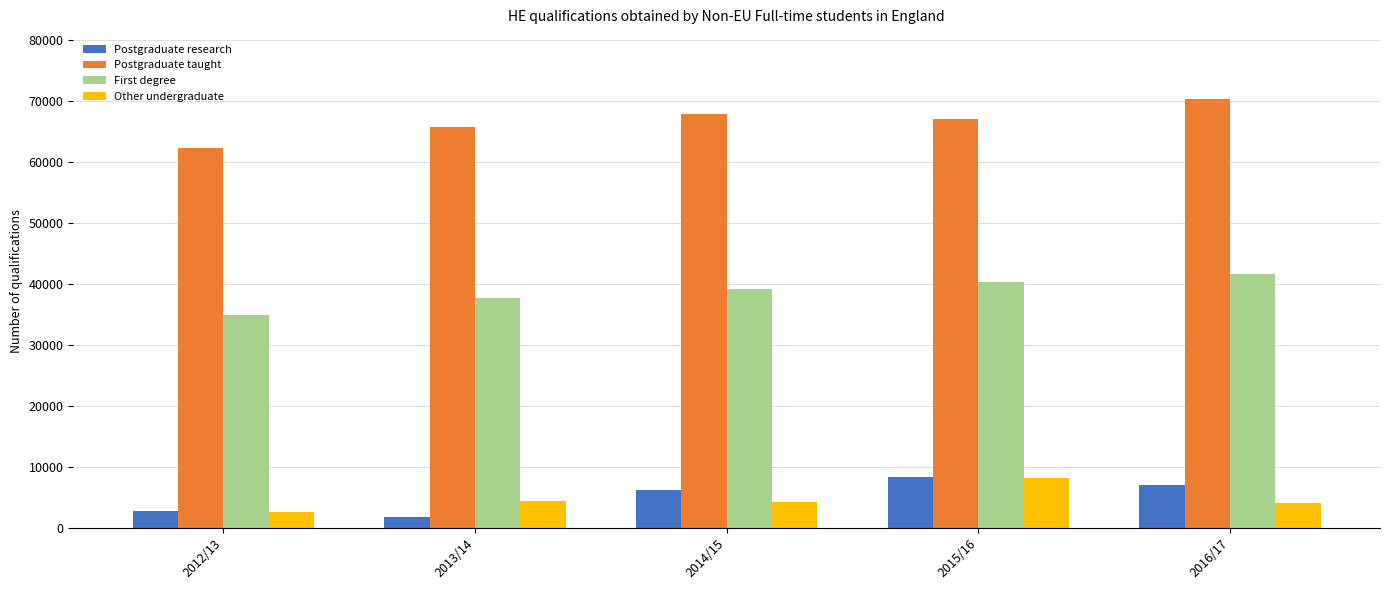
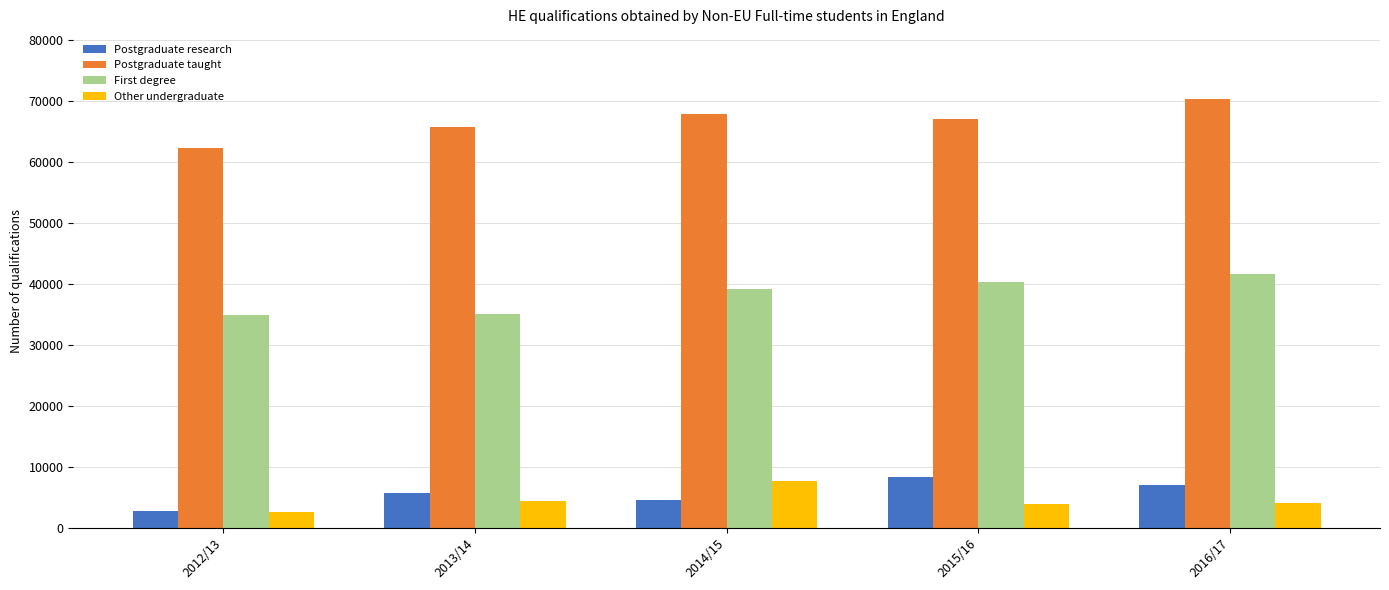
  {
    "Postgraduate research": {
      "2012/13": 3000,
-     "2013/14": 2000,
-     "2014/15": 6000,
+     "2013/14": 6000,
+     "2014/15": 5000,
      "2015/16": 8000,
      "2016/17": 7000
    },
    "Postgraduate taught": {
      "2012/13": 62000,
      "2013/14": 66000,
      "2014/15": 68000,
      "2015/16": 67000,
      "2016/17": 70000
    },
    "First degree": {
      "2012/13": 35000,
-     "2013/14": 38000,
+     "2013/14": 35000,
      "2014/15": 39000,
      "2015/16": 40000,
      "2016/17": 42000
    },
    "Other undergraduate": {
      "2012/13": 3000,
      "2013/14": 4000,
-     "2014/15": 4000,
-     "2015/16": 8000,
+     "2014/15": 8000,
+     "2015/16": 4000,
      "2016/17": 4000
    }
  }
